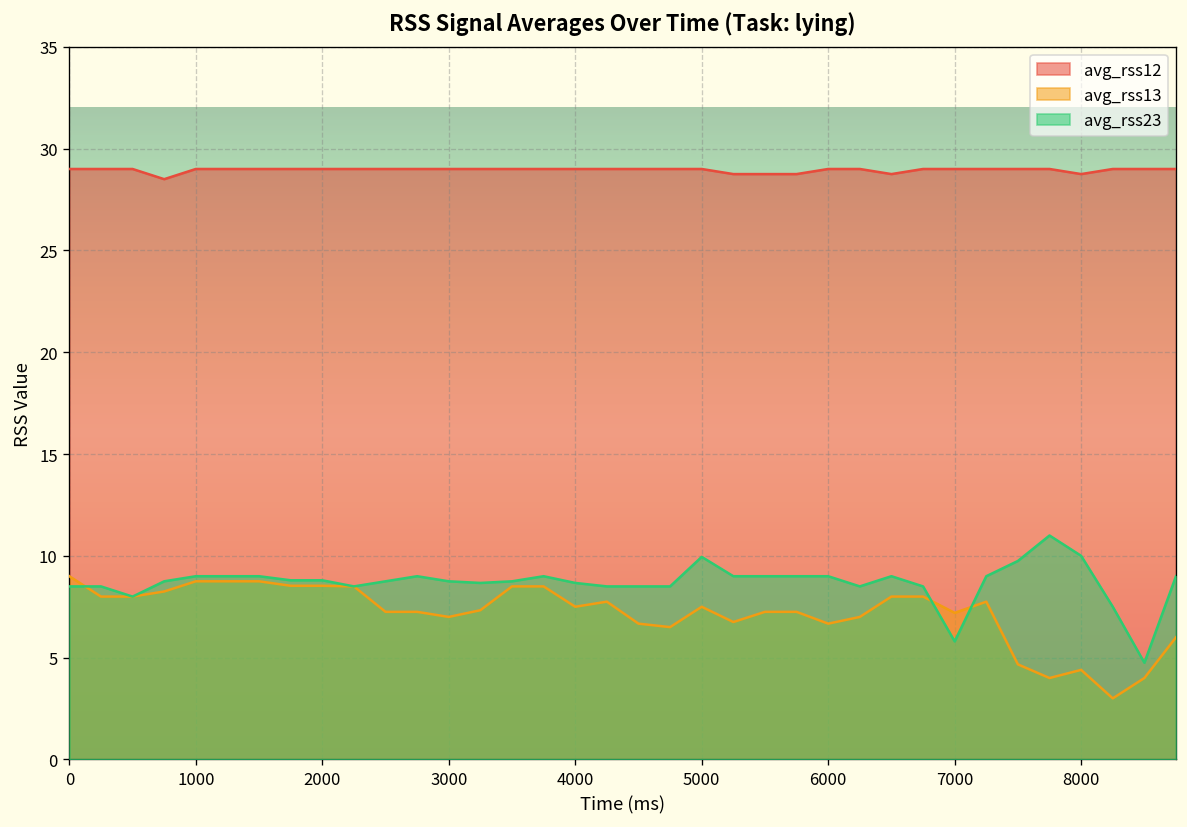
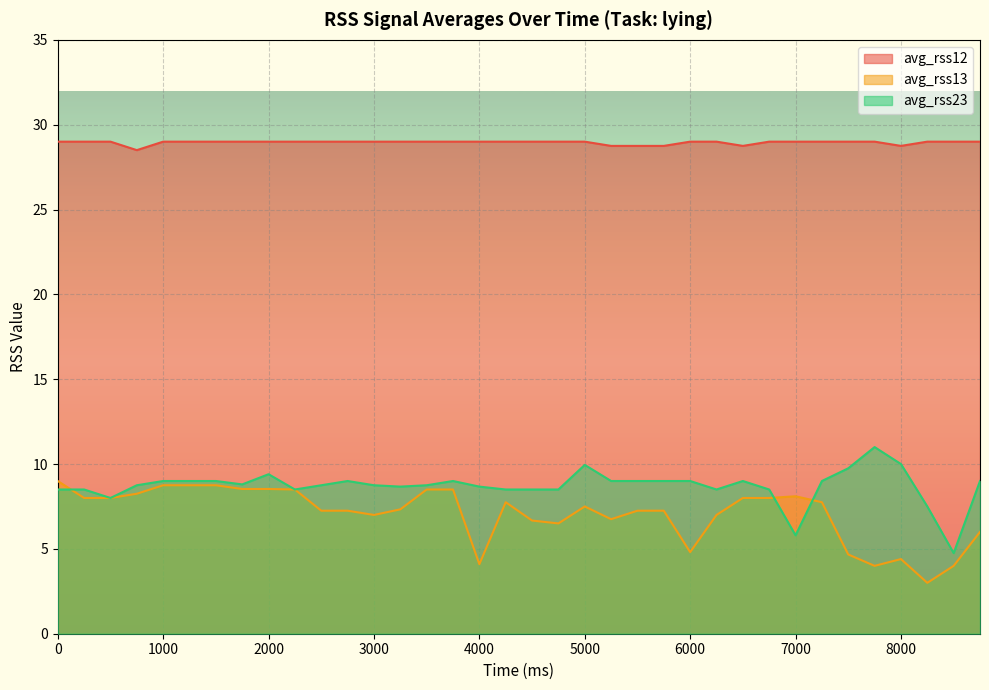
  {
    "avg_rss12": {
      "0": 29.0,
      "1000": 29.0,
      "2000": 29.0,
      "3000": 29.0,
      "4000": 29.0,
      "5000": 29.0,
      "6000": 29.0,
      "7000": 29.0,
      "8000": 28.8
    },
    "avg_rss13": {
      "0": 9.0,
      "1000": 8.8,
      "2000": 8.5,
      "3000": 7.0,
-     "4000": 7.5,
+     "4000": 4.1,
      "5000": 7.5,
-     "6000": 6.7,
-     "7000": 7.2,
+     "6000": 4.8,
+     "7000": 8.1,
      "8000": 4.4
    },
    "avg_rss23": {
      "0": 8.5,
      "1000": 9.0,
-     "2000": 8.8,
+     "2000": 9.4,
      "3000": 8.8,
      "4000": 8.7,
      "5000": 10.0,
      "6000": 9.0,
      "7000": 5.8,
      "8000": 10.0
    }
  }
